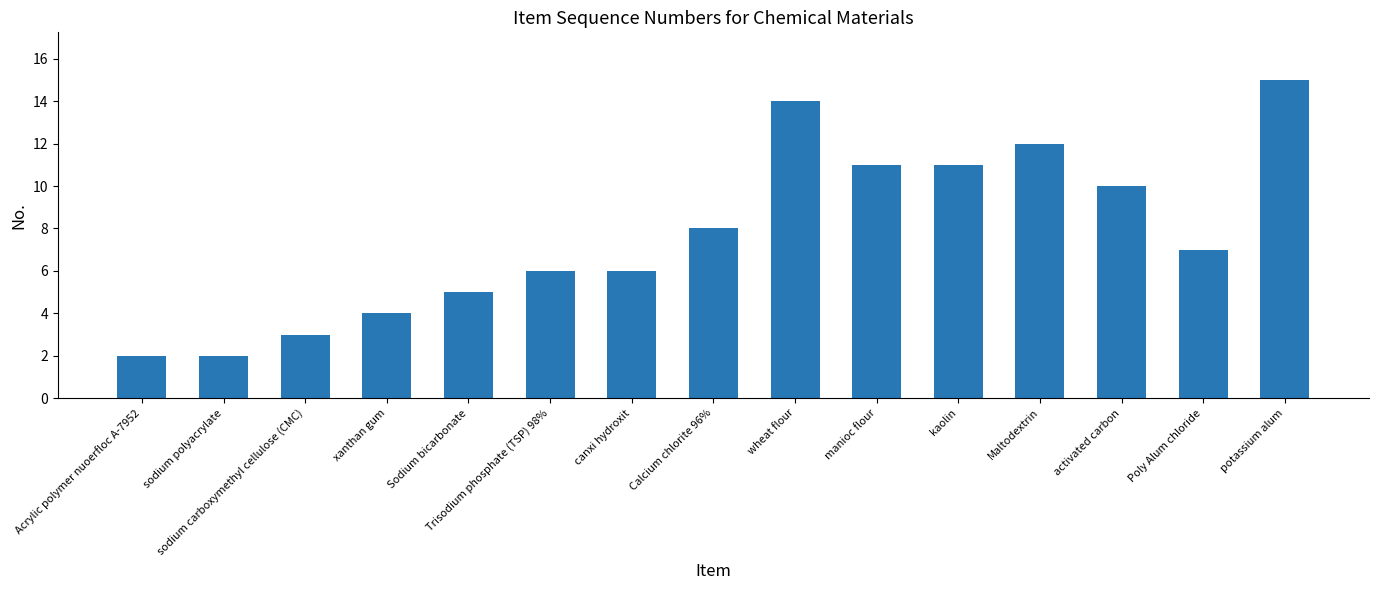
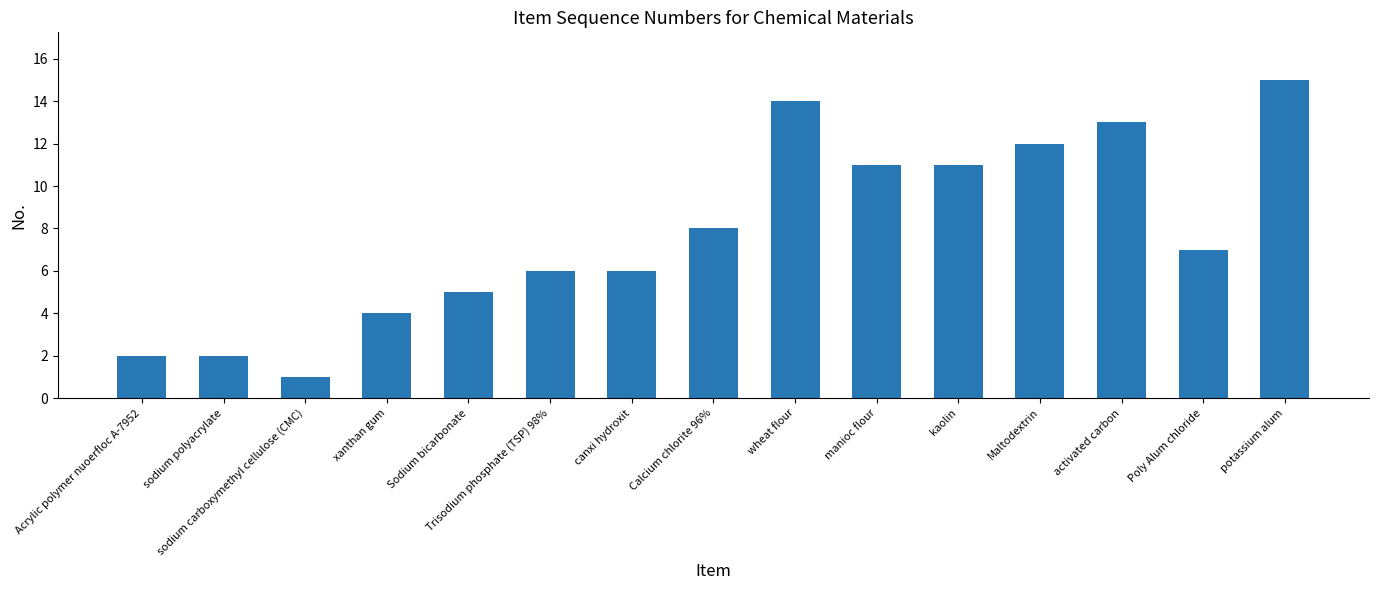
  {
    "Acrylic polymer nuoerfloc A-7952": 2,
    "sodium polyacrylate": 2,
-   "sodium carboxymethyl cellulose (CMC)": 3,
+   "sodium carboxymethyl cellulose (CMC)": 1,
    "xanthan gum": 4,
    "Sodium bicarbonate": 5,
    "Trisodium phosphate (TSP) 98%": 6,
    "canxi hydroxit": 6,
    "Calcium chlorite 96%": 8,
    "wheat flour": 14,
    "manioc flour": 11,
    "kaolin": 11,
    "Maltodextrin": 12,
-   "activated carbon": 10,
+   "activated carbon": 13,
    "Poly Alum chloride": 7,
    "potassium alum": 15
  }
